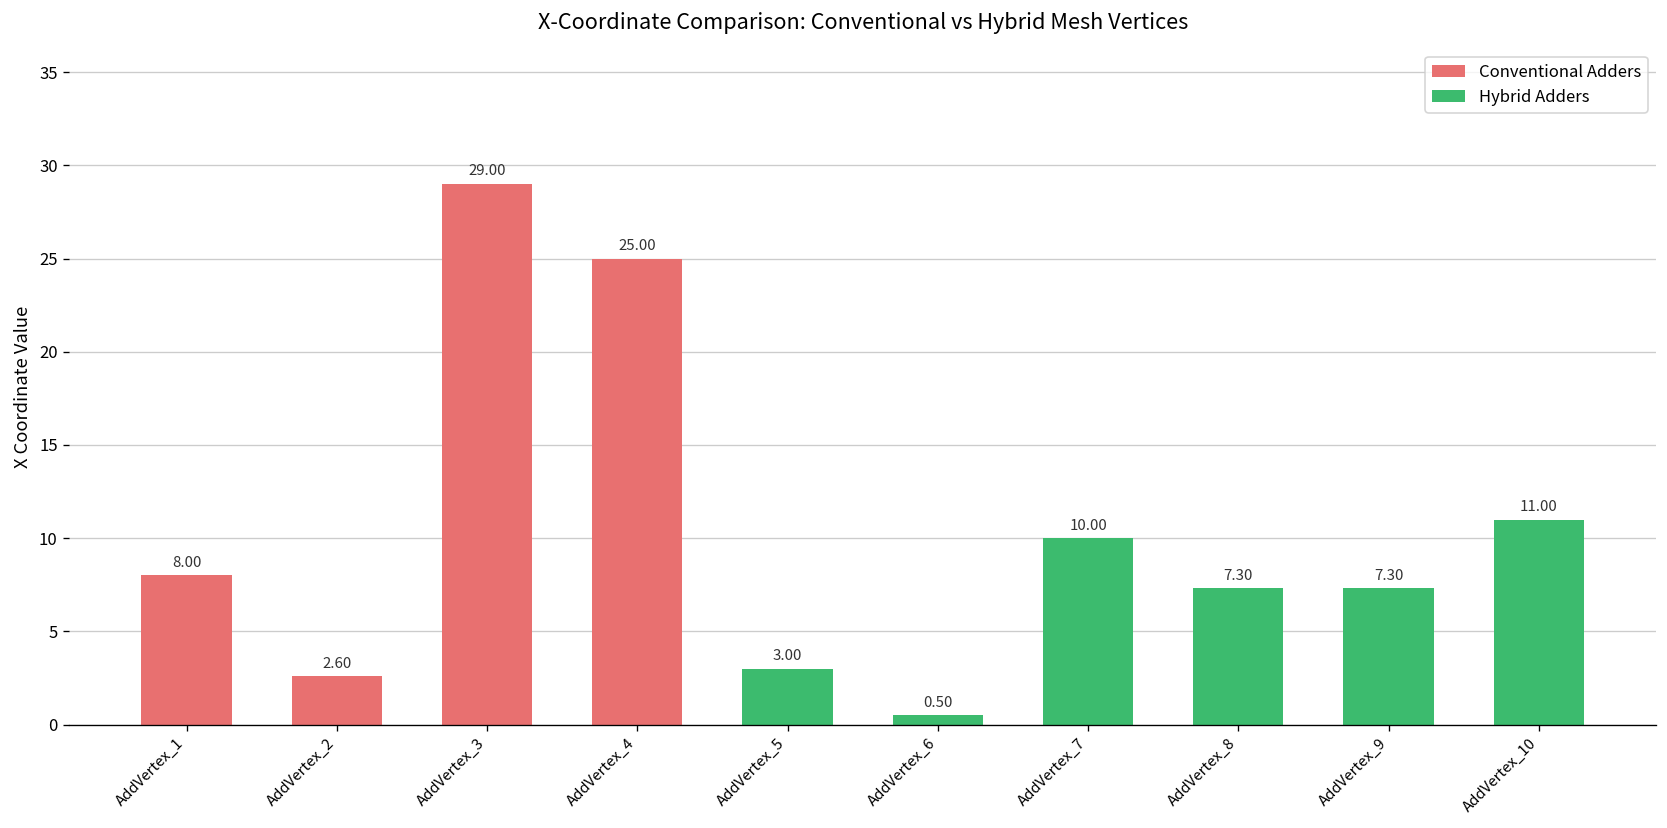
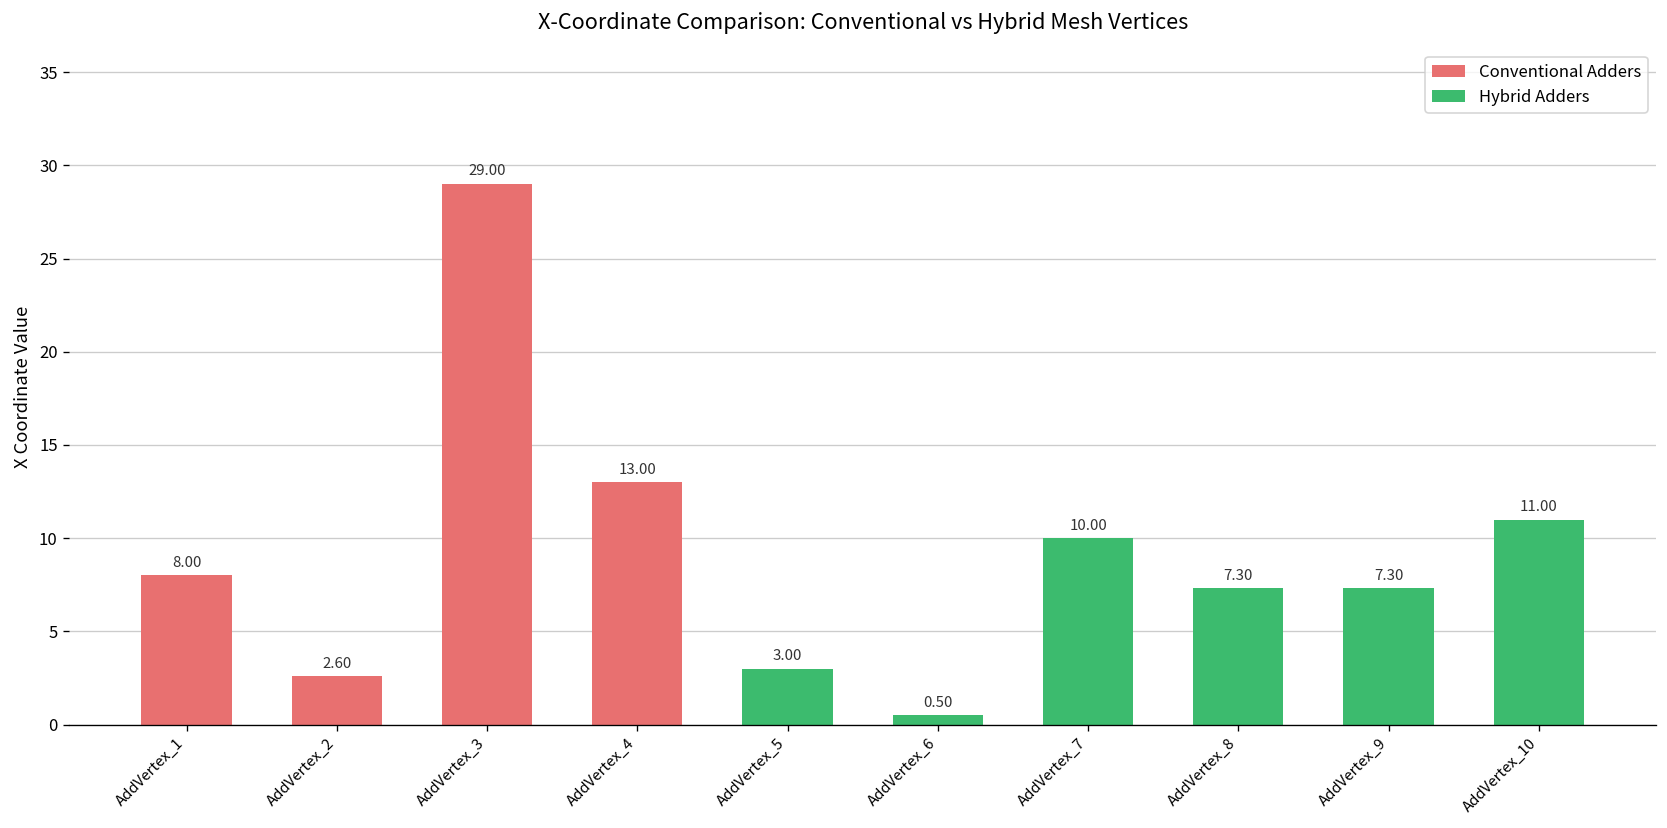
  {
    "Conventional Adders": {
      "AddVertex_1": 8.00,
      "AddVertex_2": 2.60,
      "AddVertex_3": 29.00,
-     "AddVertex_4": 25.00
+     "AddVertex_4": 13.00
    },
    "Hybrid Adders": {
      "AddVertex_5": 3.00,
      "AddVertex_6": 0.50,
      "AddVertex_7": 10.00,
      "AddVertex_8": 7.30,
      "AddVertex_9": 7.30,
      "AddVertex_10": 11.00
    }
  }
